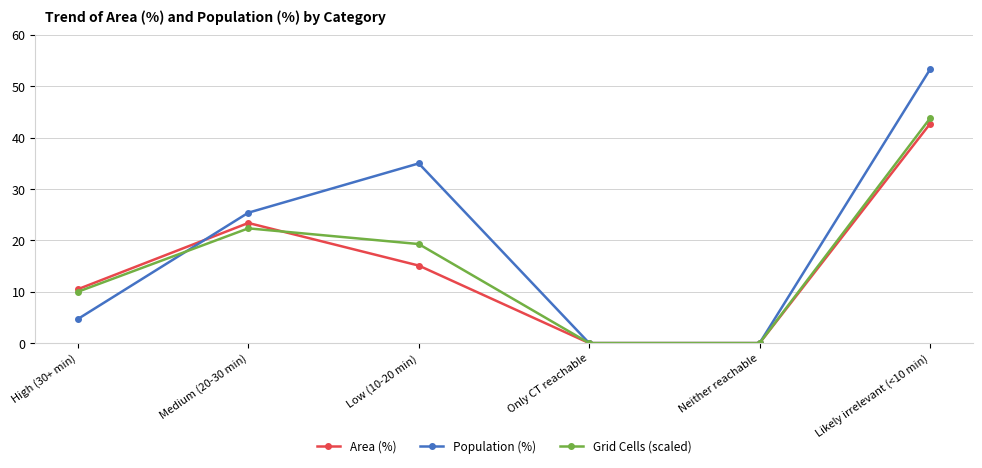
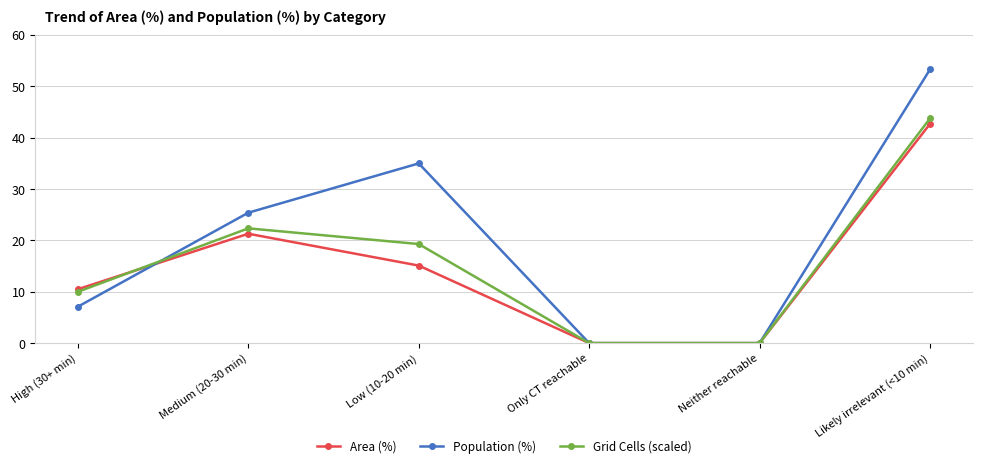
  {
    "Area (%)": {
-     "Medium (20-30 min)": 23,
+     "Medium (20-30 min)": 21,
      "Low (10-20 min)": 15,
      "Likely irrelevant (<10 min)": 43
    },
    "Population (%)": {
-     "High (30+ min)": 5,
+     "High (30+ min)": 7,
      "Medium (20-30 min)": 25,
      "Low (10-20 min)": 35,
      "Likely irrelevant (<10 min)": 53
    },
    "Grid Cells (scaled)": {
      "Medium (20-30 min)": 22,
      "Low (10-20 min)": 19,
      "Likely irrelevant (<10 min)": 44
    }
  }
